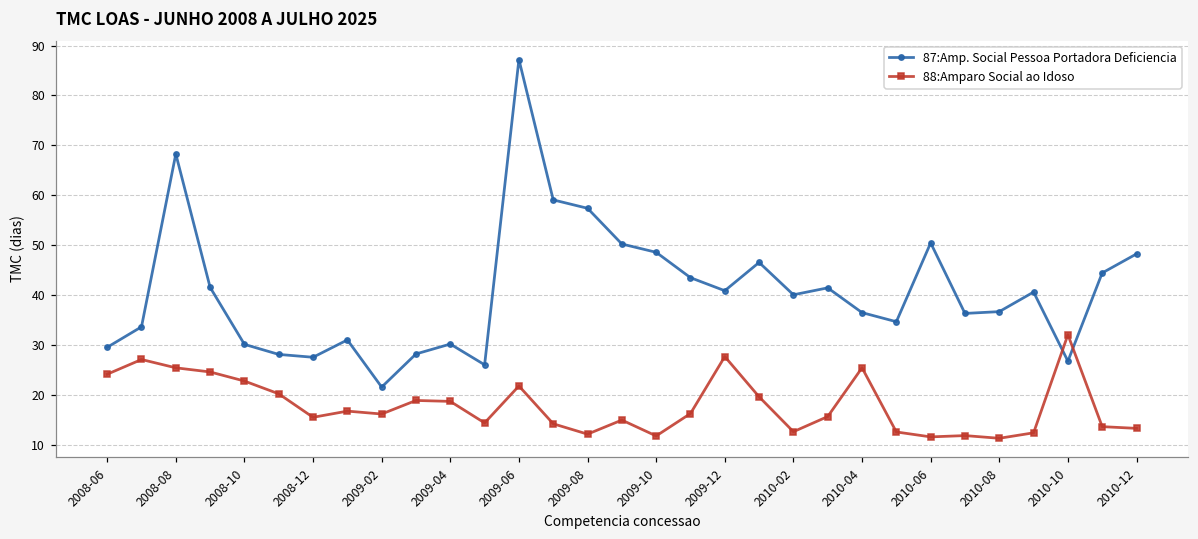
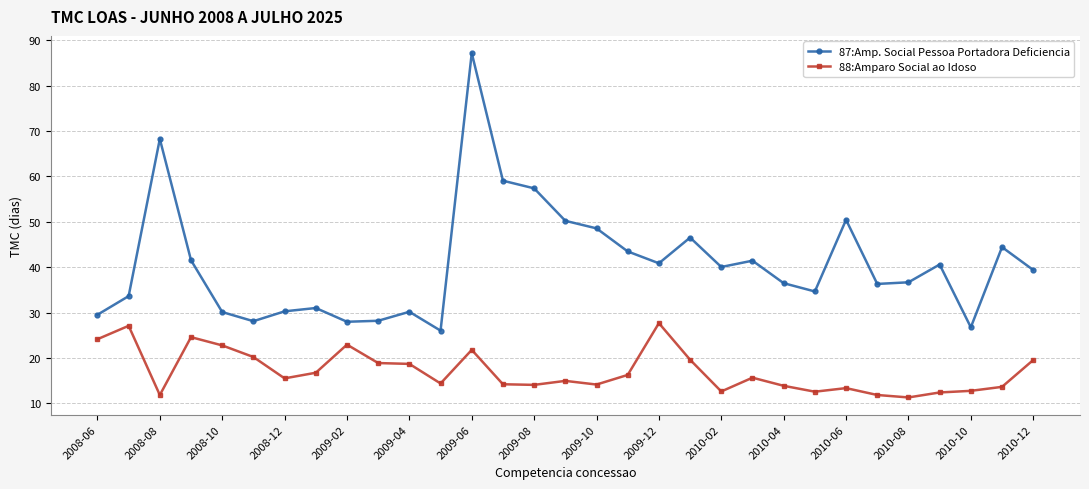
  {
    "87:Amp. Social Pessoa Portadora Deficiencia": {
      "2008-06": 30,
      "2008-08": 68,
      "2008-10": 30,
-     "2008-12": 28,
-     "2009-02": 22,
+     "2008-12": 30,
+     "2009-02": 28,
      "2009-04": 30,
      "2009-06": 87,
      "2009-08": 57,
      "2009-10": 49,
      "2009-12": 41,
      "2010-02": 40,
      "2010-04": 36,
      "2010-06": 50,
      "2010-08": 37,
      "2010-10": 27,
-     "2010-12": 48
+     "2010-12": 39
    },
    "88:Amparo Social ao Idoso": {
      "2008-06": 24,
-     "2008-08": 25,
+     "2008-08": 12,
      "2008-10": 23,
      "2008-12": 15,
-     "2009-02": 16,
+     "2009-02": 23,
      "2009-04": 19,
      "2009-06": 22,
-     "2009-08": 12,
-     "2009-10": 12,
+     "2009-08": 14,
+     "2009-10": 14,
      "2009-12": 28,
      "2010-02": 13,
-     "2010-04": 25,
-     "2010-06": 12,
+     "2010-04": 14,
+     "2010-06": 13,
      "2010-08": 11,
-     "2010-10": 32,
-     "2010-12": 13
+     "2010-10": 13,
+     "2010-12": 20
    }
  }
